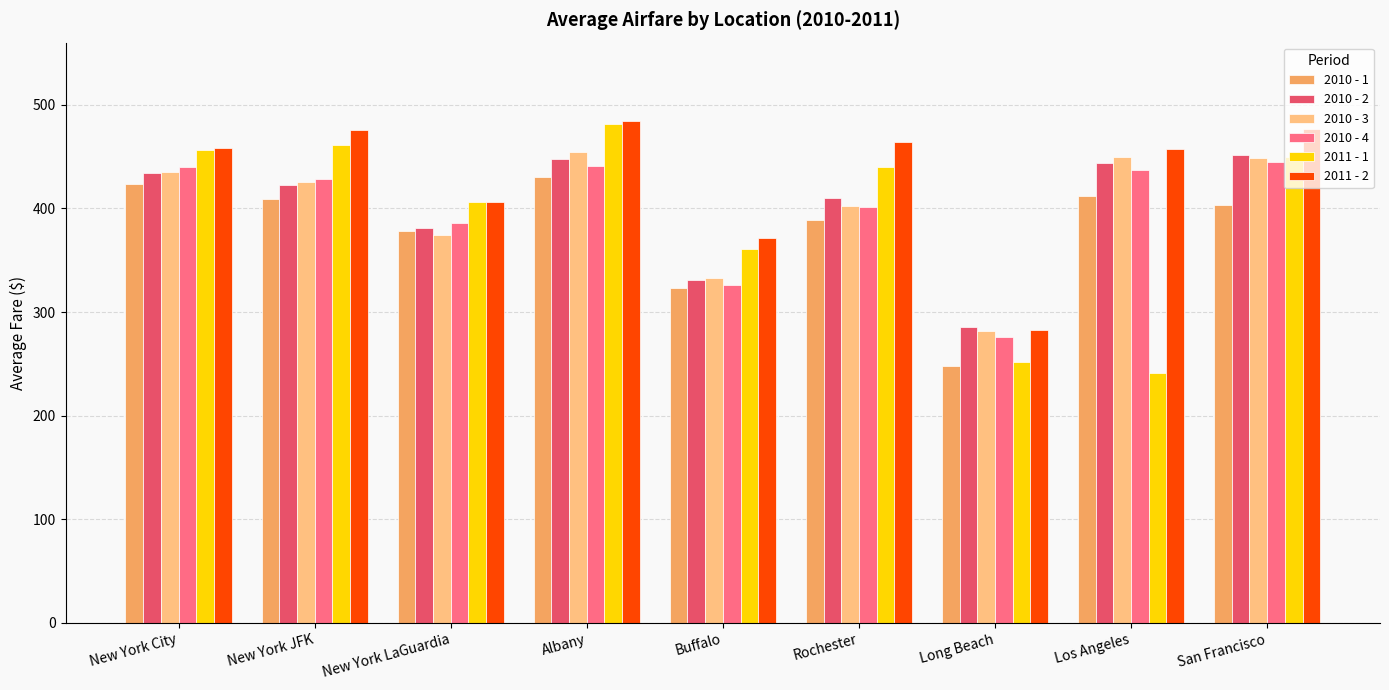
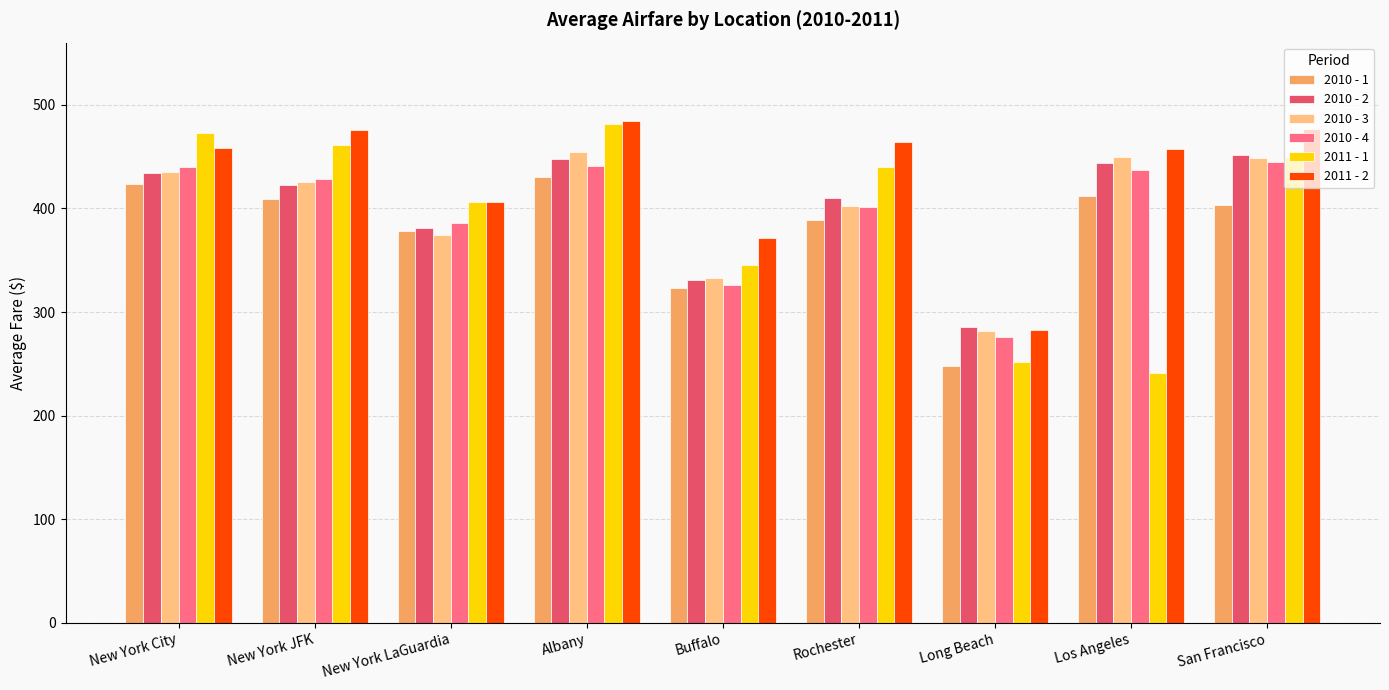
  {
    "2011 - 1": {
-     "New York City": 456,
+     "New York City": 473,
      "New York JFK": 461,
      "New York LaGuardia": 407,
      "Albany": 481,
-     "Buffalo": 361,
+     "Buffalo": 345,
      "Rochester": 440,
      "Long Beach": 252,
      "Los Angeles": 241
    },
    "2011 - 2": {
      "New York City": 459,
      "New York JFK": 475,
      "New York LaGuardia": 406,
      "Albany": 484,
      "Buffalo": 371,
      "Rochester": 464,
      "Long Beach": 282,
      "Los Angeles": 457
    }
  }
